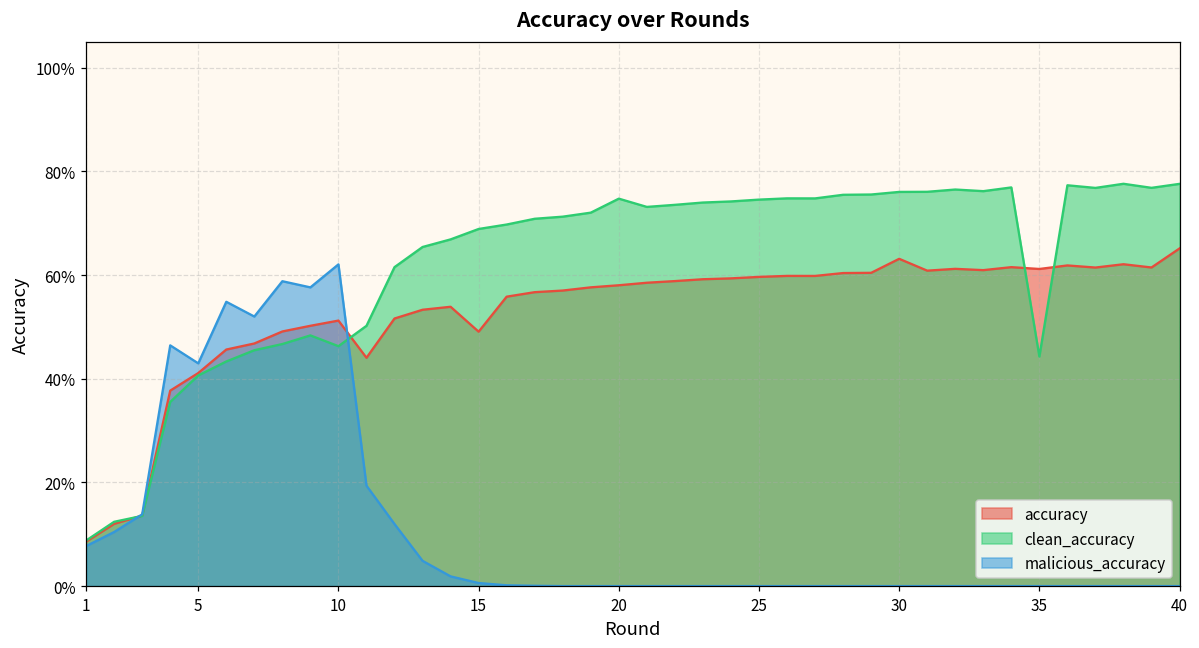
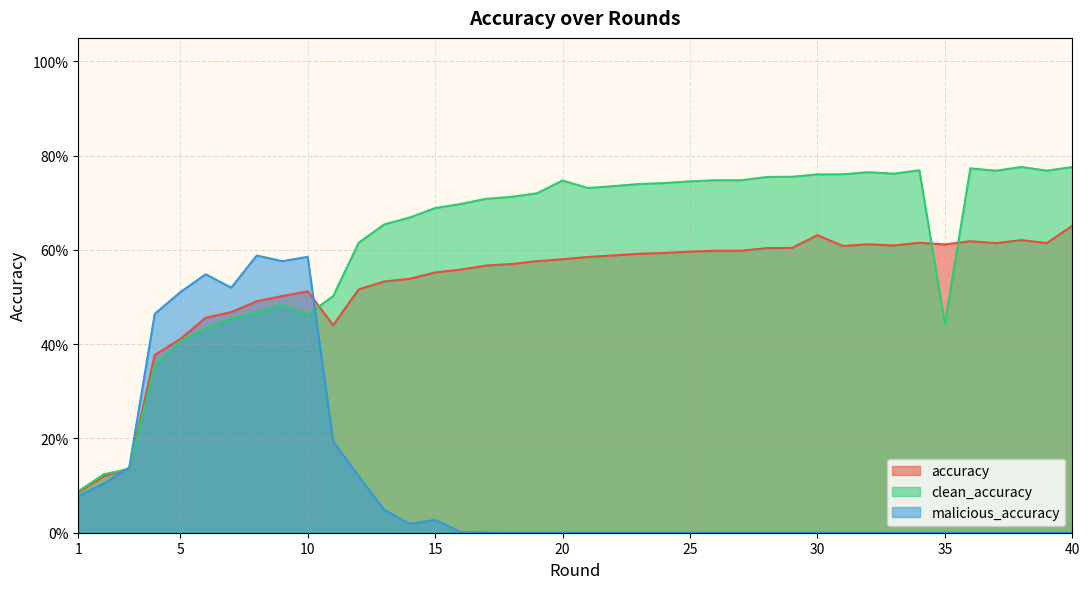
  {
    "accuracy": {
      "10": "51%",
-     "15": "49%",
+     "15": "55%",
      "20": "58%",
      "25": "60%",
      "30": "63%",
      "35": "61%",
      "40": "65%"
    },
    "clean_accuracy": {
      "10": "46%",
      "15": "69%",
      "20": "75%",
      "25": "75%",
      "30": "76%",
      "35": "44%",
      "40": "78%"
    },
    "malicious_accuracy": {
      "1": "8%",
-     "5": "43%",
-     "10": "62%",
-     "15": "1%",
+     "5": "51%",
+     "10": "59%",
+     "15": "3%",
      "20": "0%",
      "25": "0%",
      "30": "0%",
      "35": "0%",
      "40": "0%"
    }
  }
